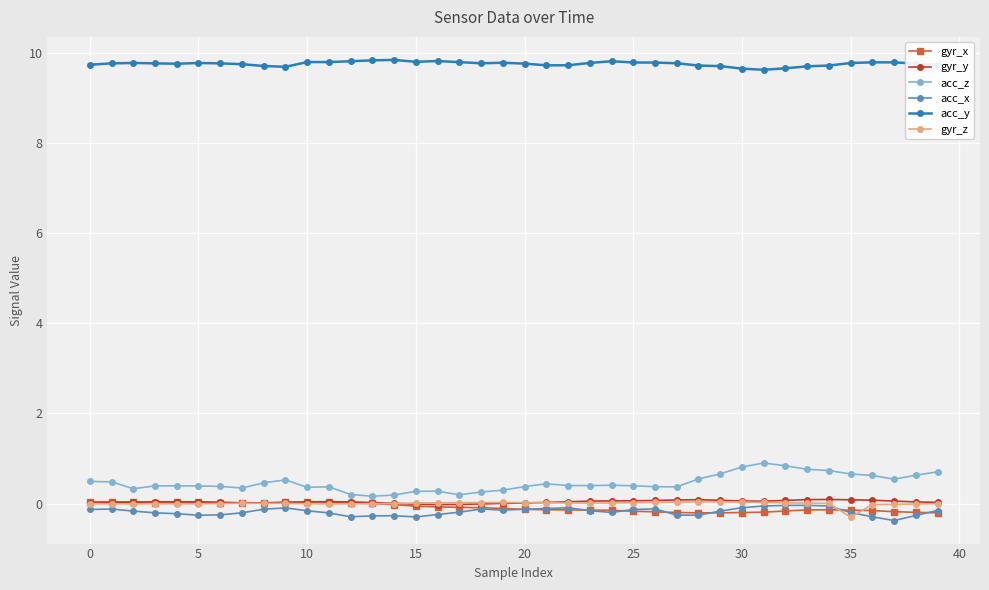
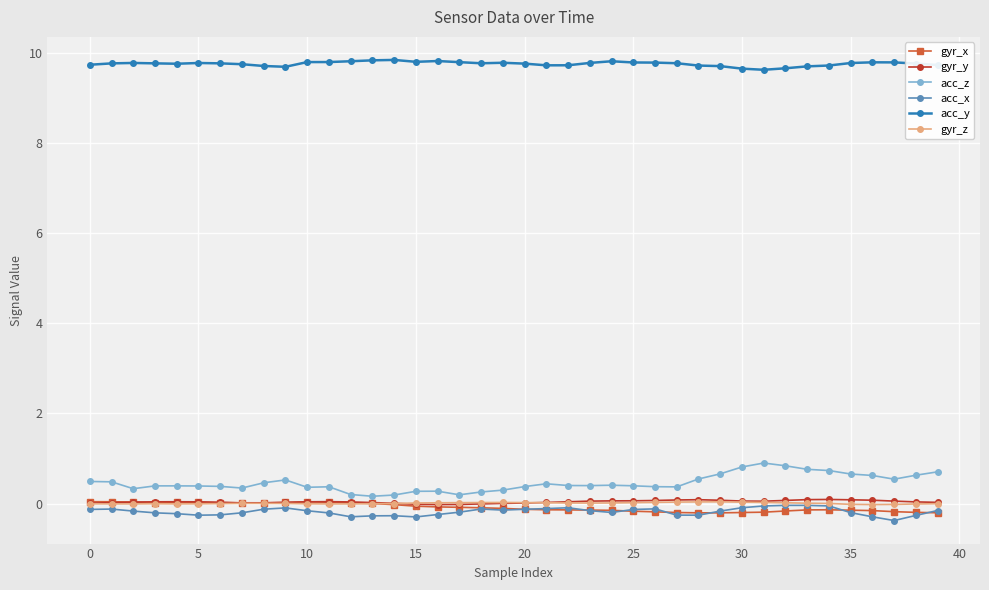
  {
    "gyr_z": {
-     "35": -0.3
+     "35": 0.0
    }
  }
